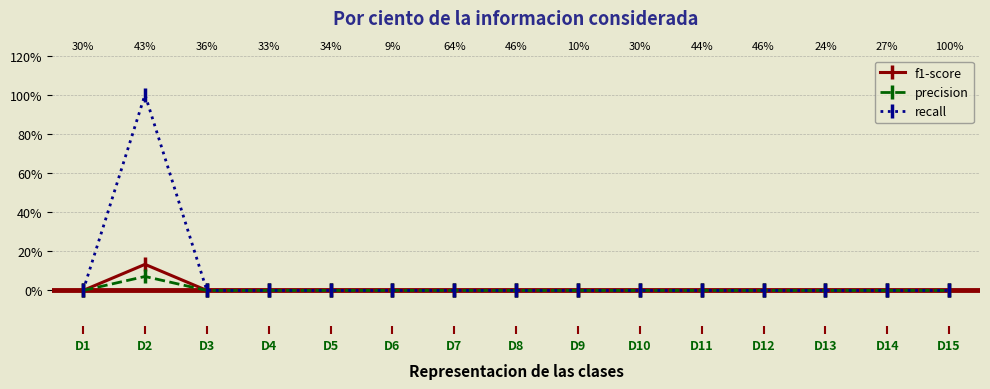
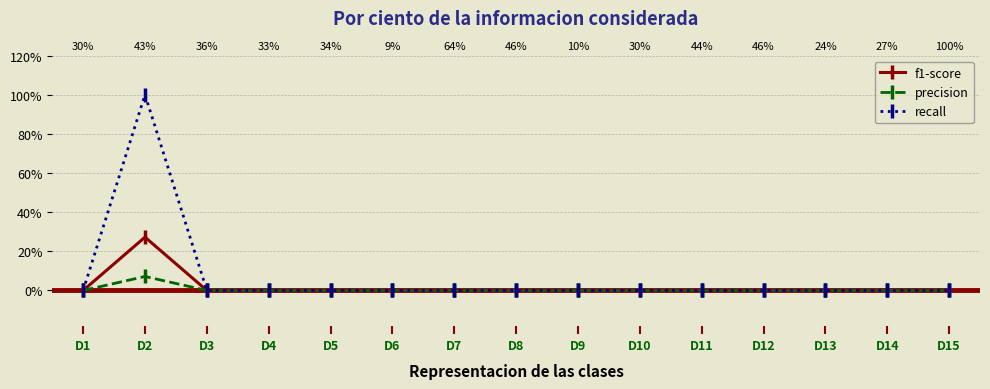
  {
    "f1-score": {
-     "D2": "13%"
+     "D2": "27%"
    },
    "precision": {
      "D2": "7%"
    },
    "recall": {
      "D2": "100%"
    }
  }
